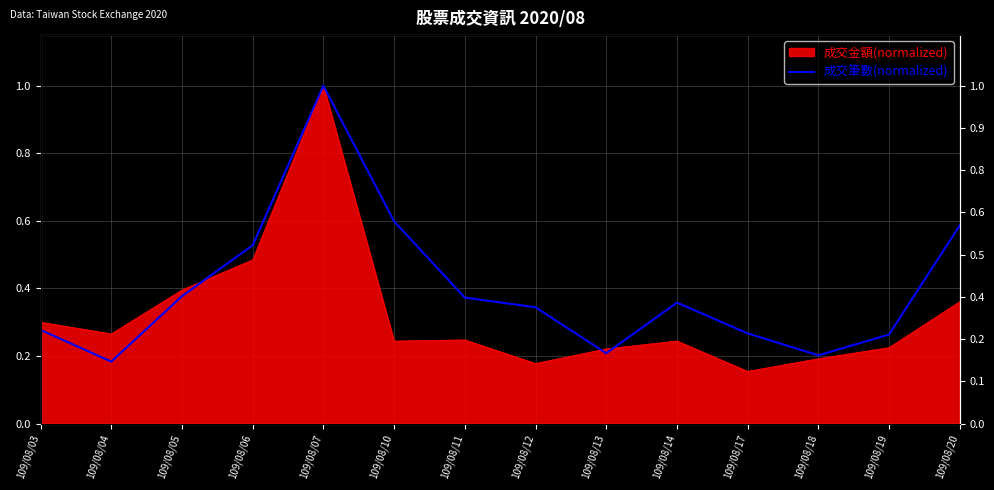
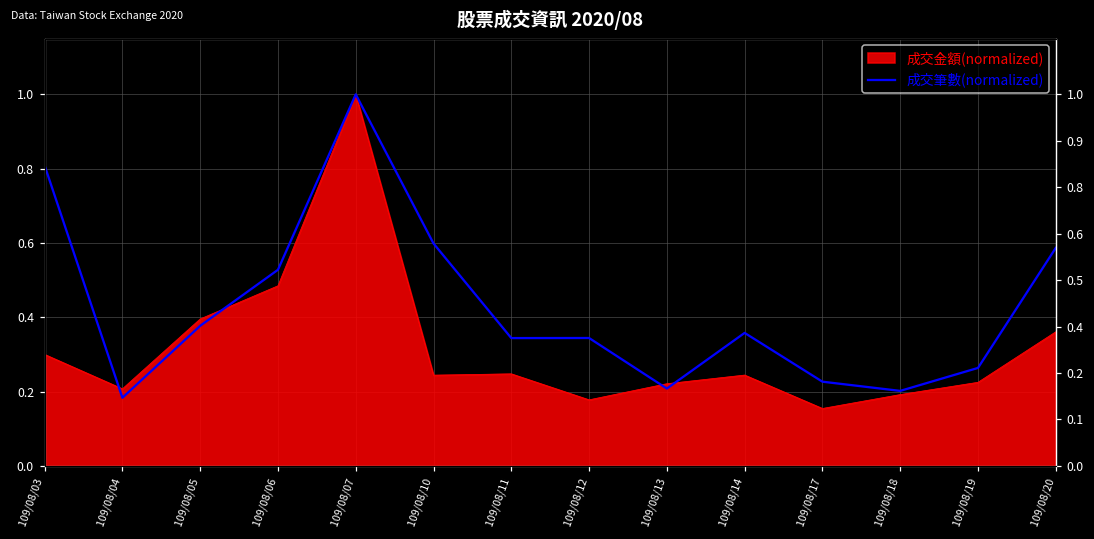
  {
    "成交金額(normalized)": {
      "109/08/03": 0.30,
-     "109/08/04": 0.27,
+     "109/08/04": 0.21,
      "109/08/05": 0.40,
      "109/08/06": 0.48,
      "109/08/10": 0.24,
      "109/08/11": 0.25,
      "109/08/12": 0.18,
      "109/08/13": 0.22,
      "109/08/14": 0.24,
      "109/08/17": 0.15,
      "109/08/18": 0.19,
      "109/08/19": 0.23,
      "109/08/20": 0.36
    },
    "成交筆數(normalized)": {
-     "109/08/03": 0.28,
+     "109/08/03": 0.81,
      "109/08/04": 0.18,
      "109/08/05": 0.38,
      "109/08/06": 0.53,
      "109/08/10": 0.60,
-     "109/08/11": 0.37,
+     "109/08/11": 0.34,
      "109/08/12": 0.34,
      "109/08/13": 0.21,
      "109/08/14": 0.36,
-     "109/08/17": 0.27,
+     "109/08/17": 0.23,
      "109/08/18": 0.20,
      "109/08/19": 0.26,
      "109/08/20": 0.59
    }
  }
